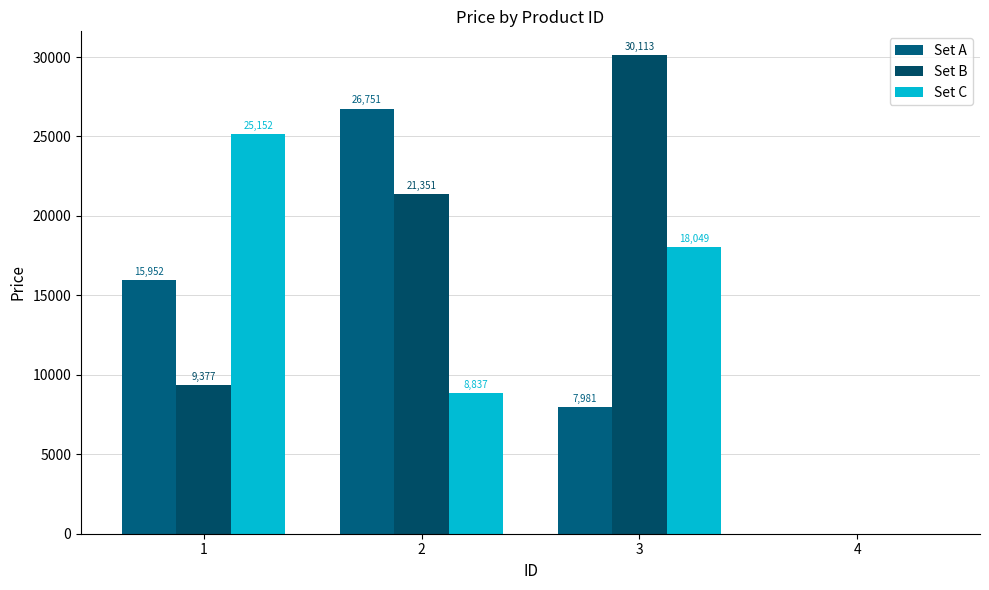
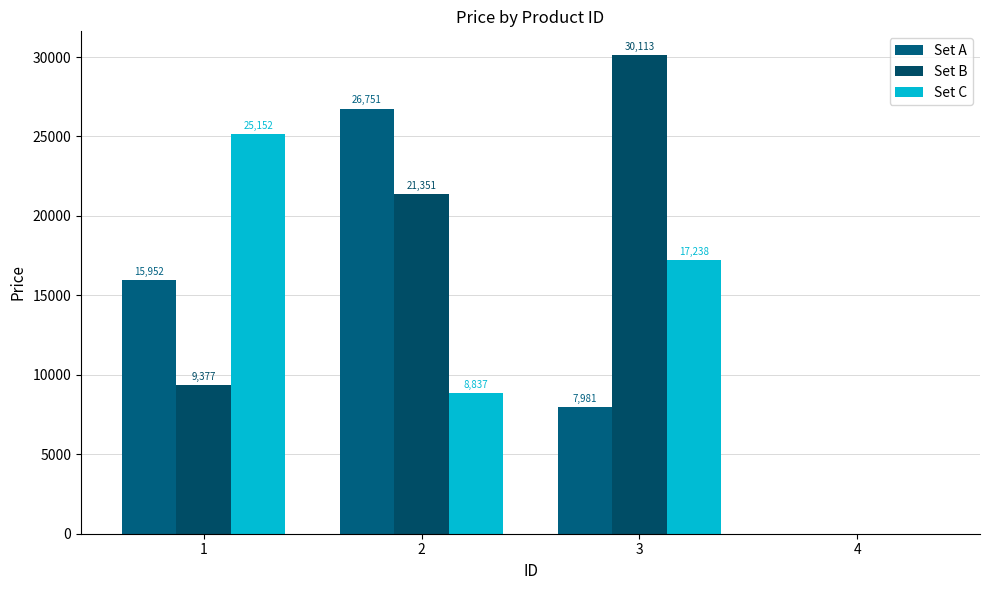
  {
    "Set C": {
      "1": "25,152",
      "2": "8,837",
-     "3": "18,049"
+     "3": "17,238"
    }
  }
